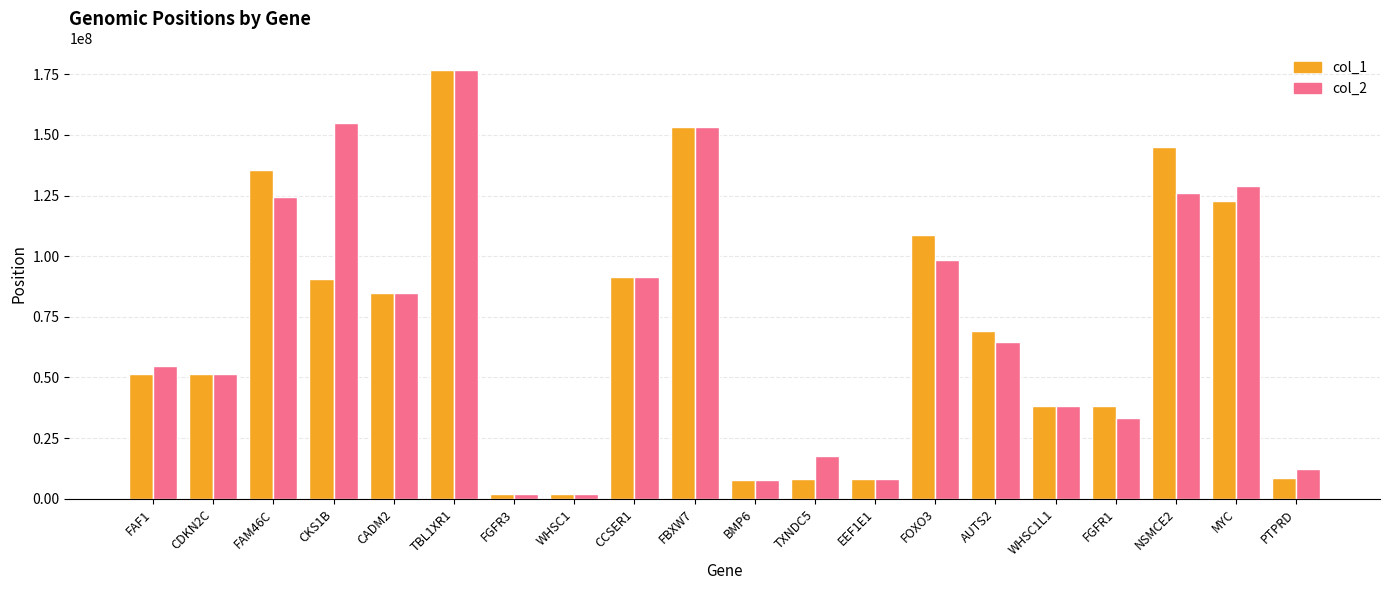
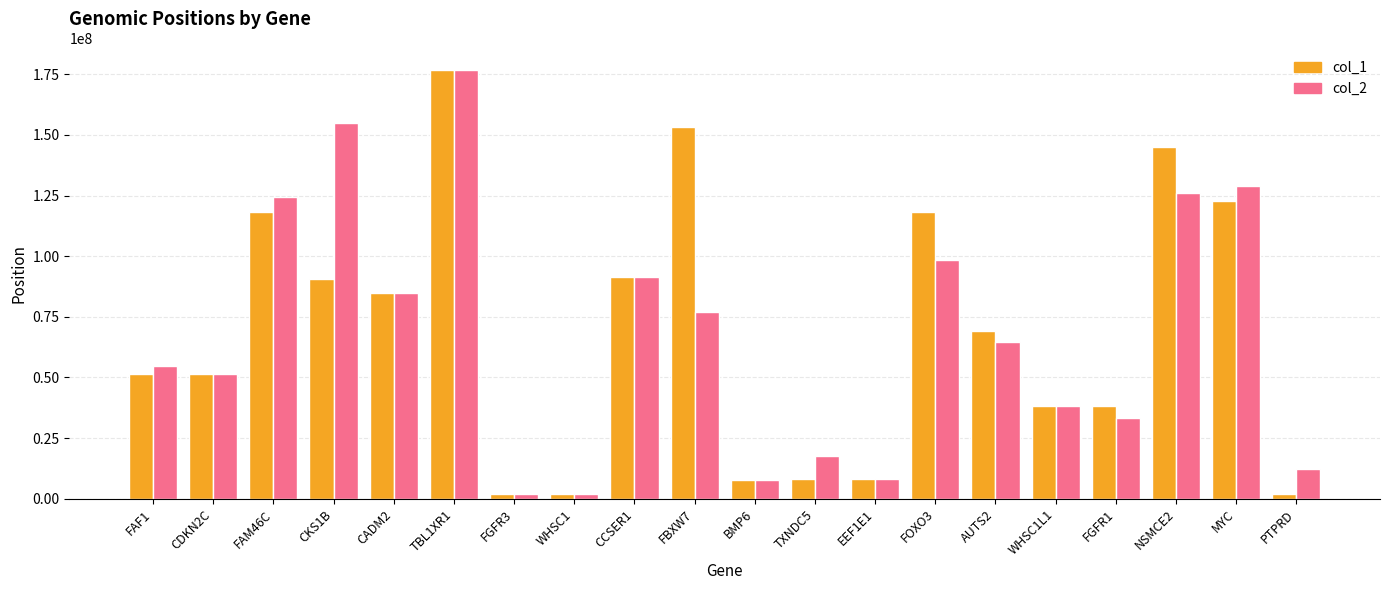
  {
    "col_1": {
      "FAF1": 51000000,
      "CDKN2C": 51000000,
-     "FAM46C": 136000000,
+     "FAM46C": 118000000,
      "CKS1B": 91000000,
      "CADM2": 85000000,
      "TBL1XR1": 177000000,
      "FGFR3": 2000000,
      "WHSC1": 2000000,
      "CCSER1": 91000000,
      "FBXW7": 153000000,
      "BMP6": 8000000,
      "TXNDC5": 8000000,
      "EEF1E1": 8000000,
-     "FOXO3": 109000000,
+     "FOXO3": 118000000,
      "AUTS2": 69000000,
      "WHSC1L1": 38000000,
      "FGFR1": 38000000,
      "NSMCE2": 145000000,
      "MYC": 123000000,
-     "PTPRD": 9000000
+     "PTPRD": 2000000
    },
    "col_2": {
      "FAF1": 55000000,
      "CDKN2C": 51000000,
      "FAM46C": 124000000,
      "CKS1B": 155000000,
      "CADM2": 85000000,
      "TBL1XR1": 177000000,
      "FGFR3": 2000000,
      "WHSC1": 2000000,
      "CCSER1": 91000000,
-     "FBXW7": 153000000,
+     "FBXW7": 77000000,
      "BMP6": 8000000,
      "TXNDC5": 18000000,
      "EEF1E1": 8000000,
      "FOXO3": 98000000,
      "AUTS2": 64000000,
      "WHSC1L1": 38000000,
      "FGFR1": 33000000,
      "NSMCE2": 126000000,
      "MYC": 129000000,
      "PTPRD": 12000000
    }
  }
